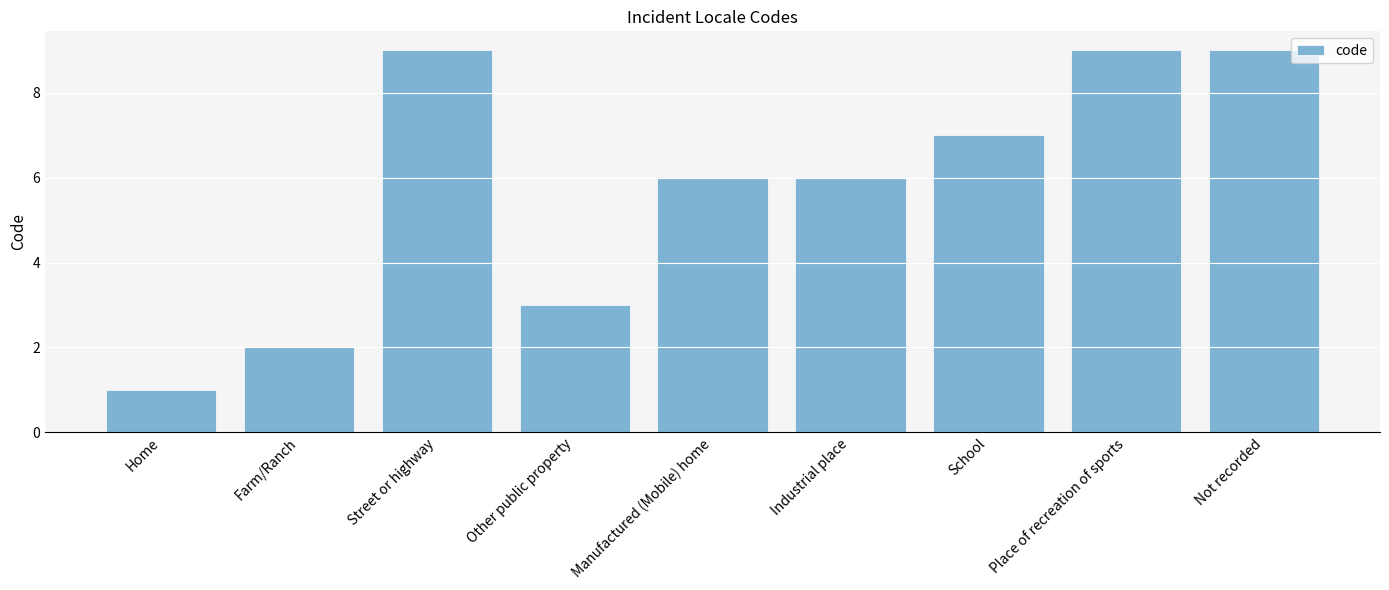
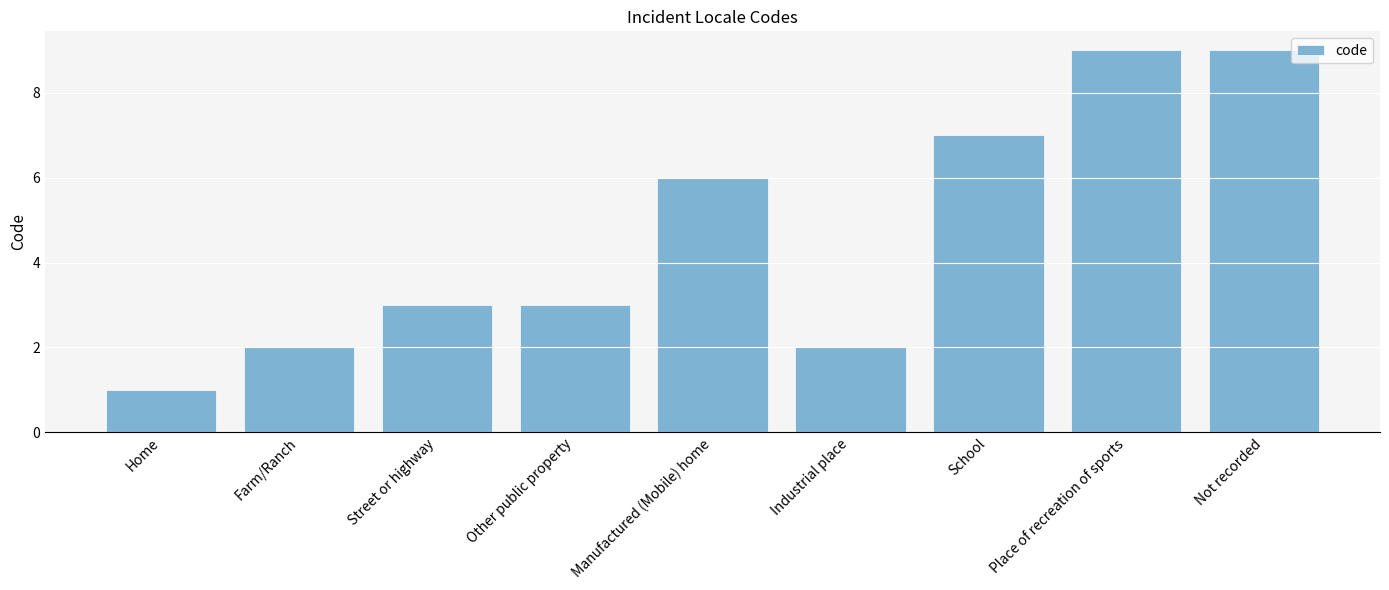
  {
    "Home": 1,
    "Farm/Ranch": 2,
-   "Street or highway": 9,
+   "Street or highway": 3,
    "Other public property": 3,
    "Manufactured (Mobile) home": 6,
-   "Industrial place": 6,
+   "Industrial place": 2,
    "School": 7,
    "Place of recreation of sports": 9,
    "Not recorded": 9
  }
